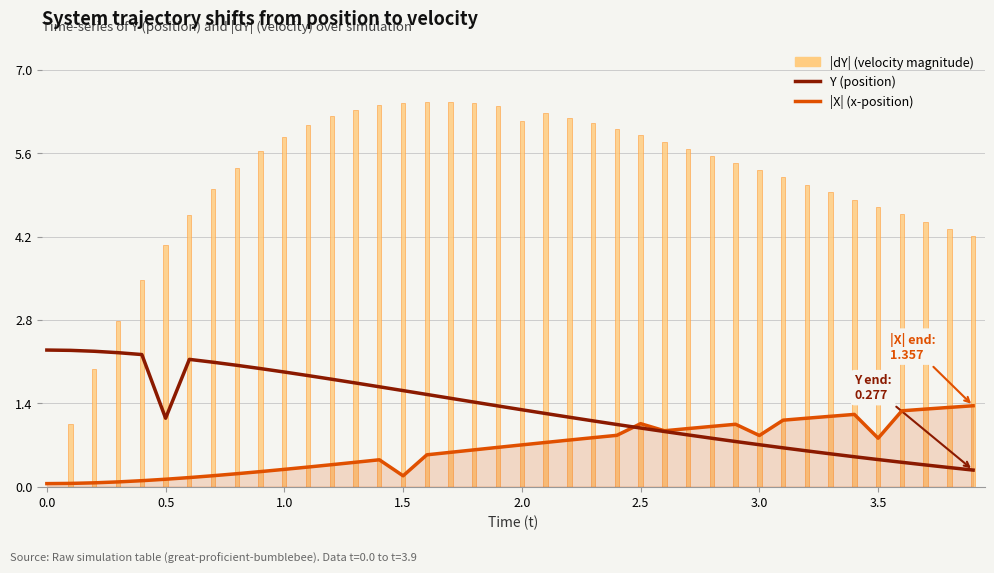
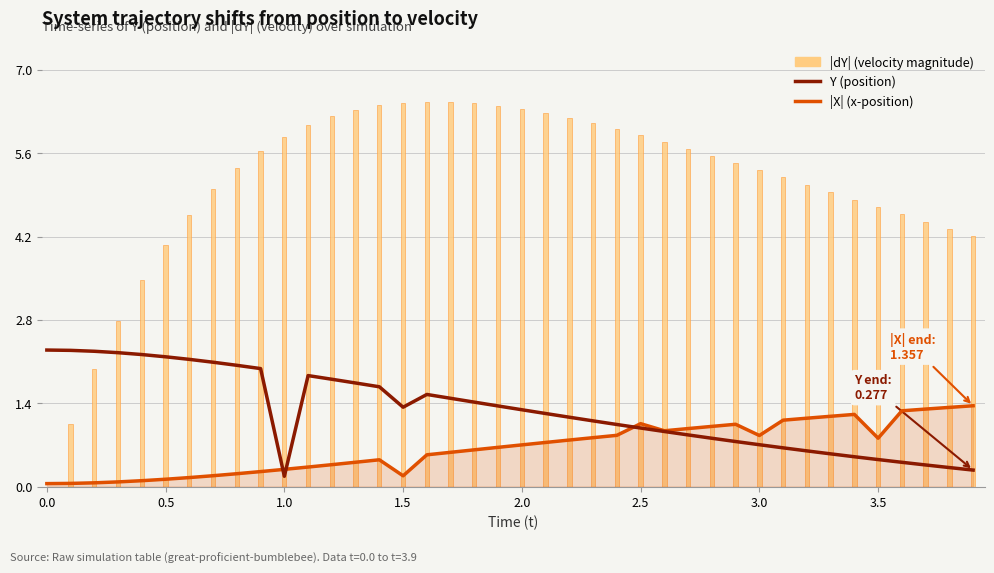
  {
    "Y (position)": {
      "0.0": 2.3,
-     "0.5": 1.1,
-     "1.0": 1.9,
-     "1.5": 1.6,
+     "0.5": 2.2,
+     "1.0": 0.2,
+     "1.5": 1.3,
      "2.0": 1.3,
      "2.5": 1.0,
      "3.0": 0.7
    },
    "|dY| (velocity magnitude)": {
      "0.0": 0.0,
      "0.5": 4.1,
      "1.0": 5.9,
      "1.5": 6.4,
-     "2.0": 6.1,
+     "2.0": 6.3,
      "2.5": 5.9,
      "3.0": 5.3,
      "3.5": 4.7
    },
    "|X| (x-position)": {
      "0.0": 0.0,
      "0.5": 0.1,
      "1.0": 0.3,
      "1.5": 0.2,
      "2.0": 0.7,
      "2.5": 1.1,
      "3.0": 0.9
    }
  }
